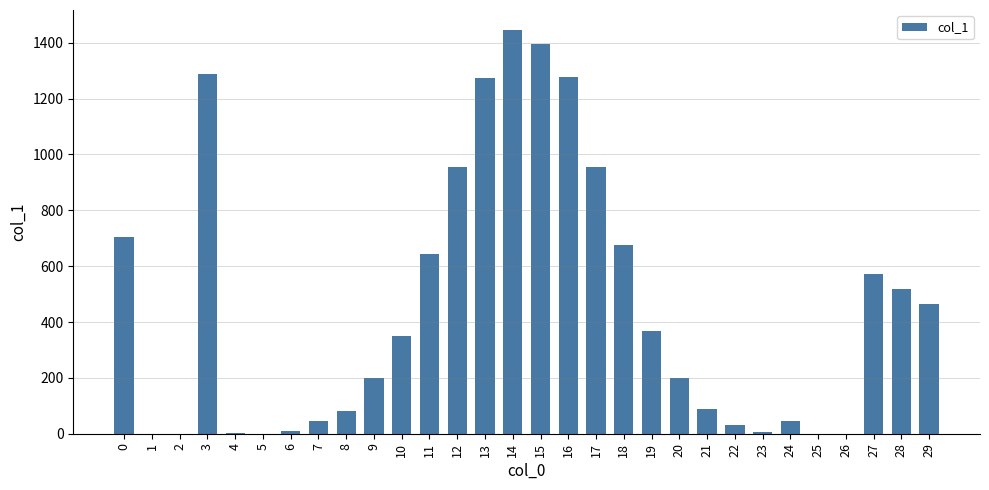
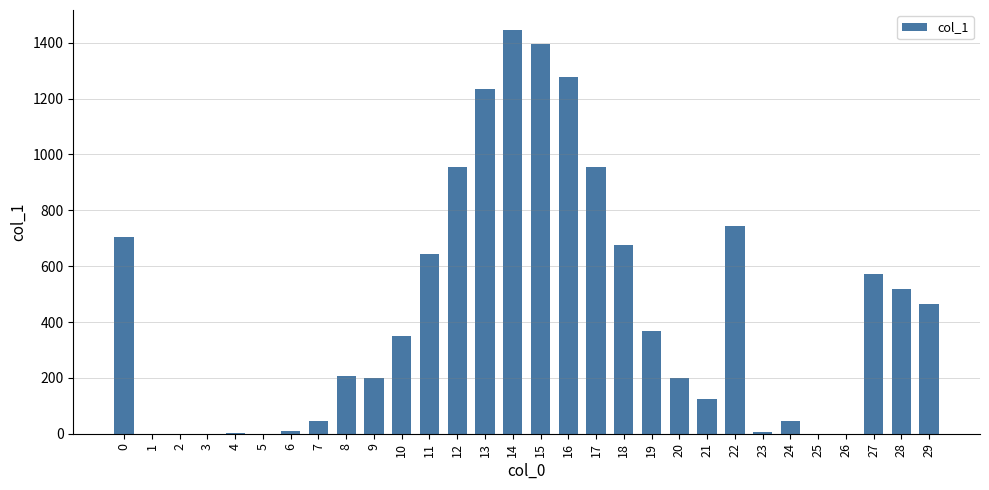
  {
    "0": 710,
    "1": 0,
    "2": 0,
-   "3": 1290,
+   "3": 0,
    "5": 0,
    "6": 10,
    "7": 50,
-   "8": 80,
+   "8": 210,
    "9": 200,
    "10": 350,
    "11": 650,
    "12": 960,
-   "13": 1270,
+   "13": 1230,
    "14": 1450,
    "15": 1400,
    "16": 1280,
    "17": 960,
    "18": 680,
    "19": 370,
    "20": 200,
-   "21": 90,
-   "22": 30,
+   "21": 120,
+   "22": 740,
    "24": 50,
    "25": 0,
    "26": 0,
    "27": 570,
    "28": 520,
    "29": 460
  }
